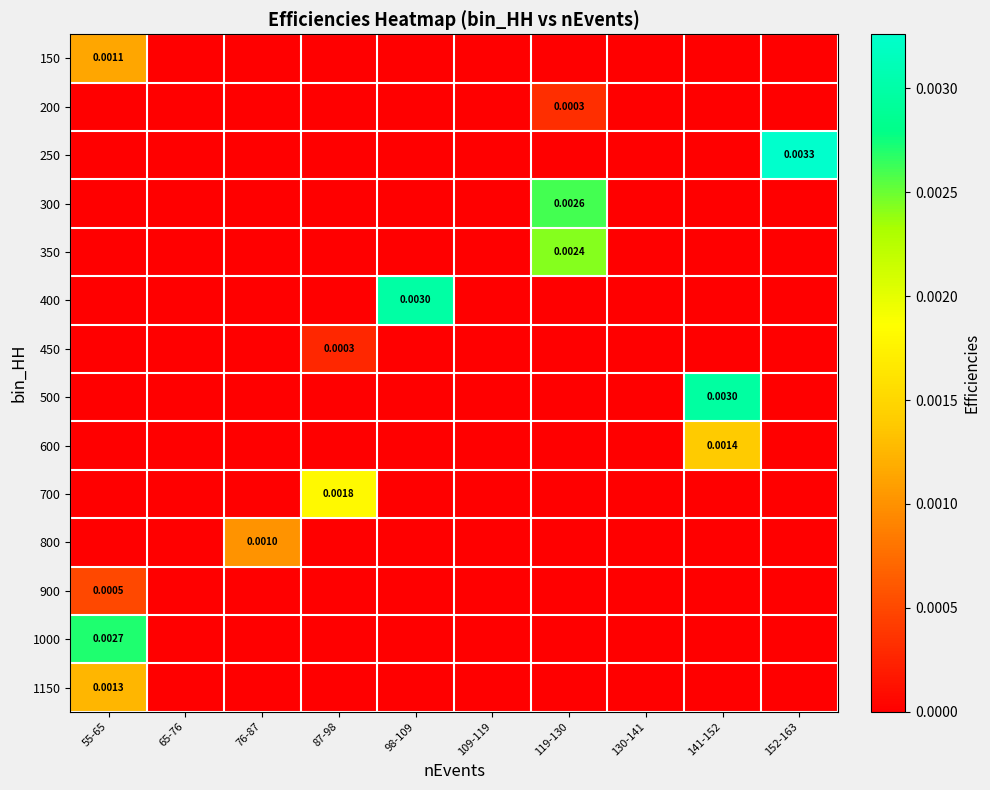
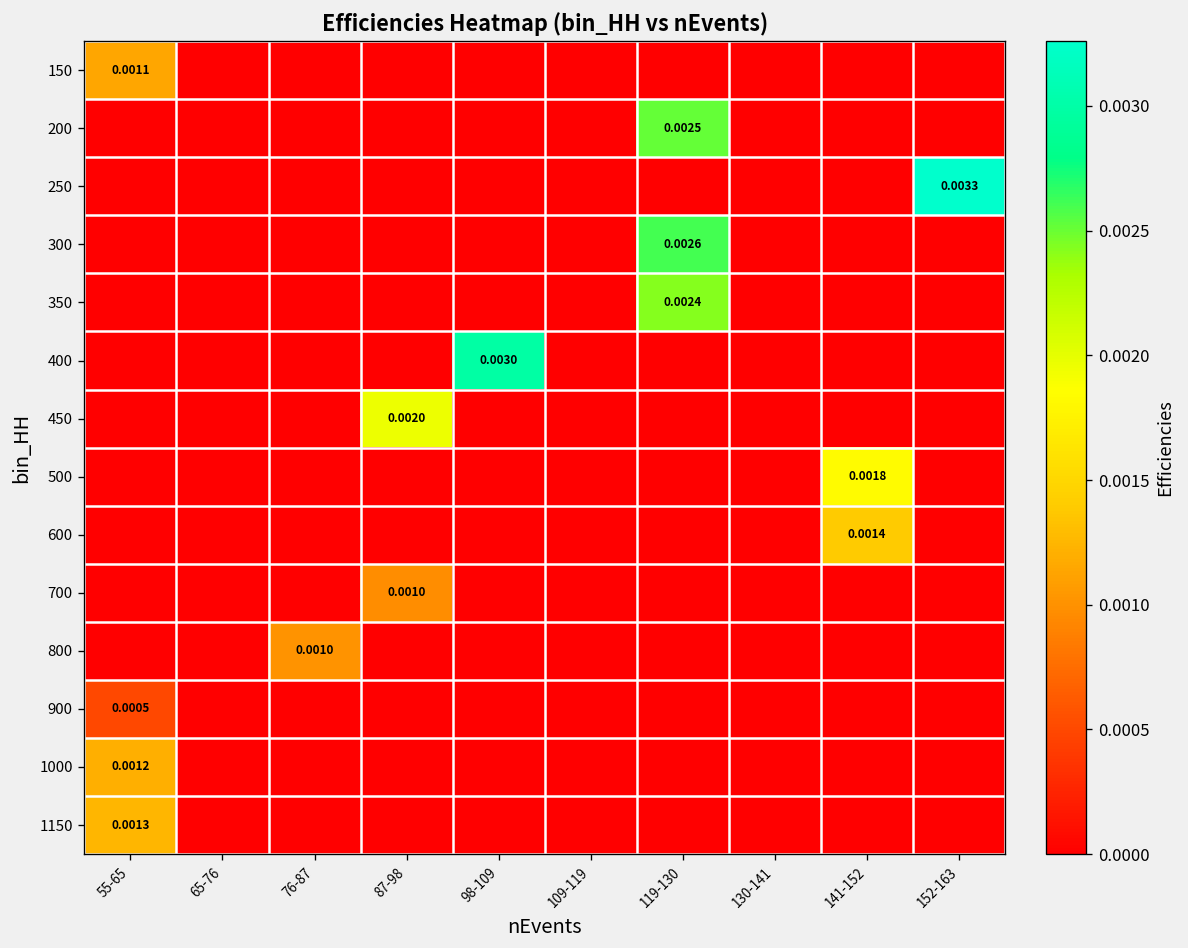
  {
    "150": {
      "55-65": 0.0011
    },
    "200": {
-     "119-130": 0.0003
+     "119-130": 0.0025
    },
    "250": {
      "152-163": 0.0033
    },
    "300": {
      "119-130": 0.0026
    },
    "350": {
      "119-130": 0.0024
    },
    "400": {
      "98-109": 0.0030
    },
    "450": {
-     "87-98": 0.0003
+     "87-98": 0.0020
    },
    "500": {
-     "141-152": 0.0030
+     "141-152": 0.0018
    },
    "600": {
      "141-152": 0.0014
    },
    "700": {
-     "87-98": 0.0018
+     "87-98": 0.0010
    },
    "800": {
      "76-87": 0.0010
    },
    "900": {
      "55-65": 0.0005
    },
    "1000": {
-     "55-65": 0.0027
+     "55-65": 0.0012
    },
    "1150": {
      "55-65": 0.0013
    }
  }
